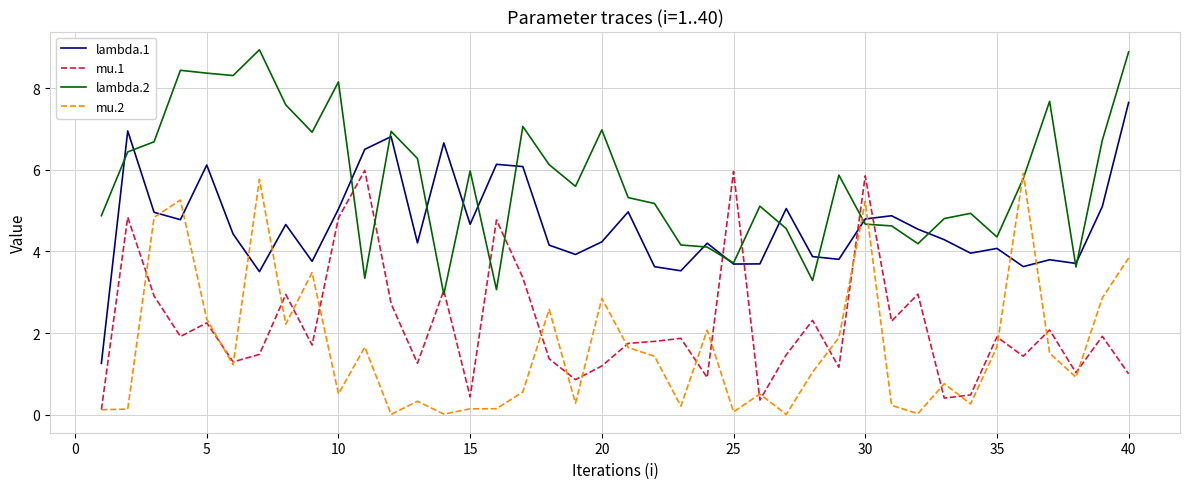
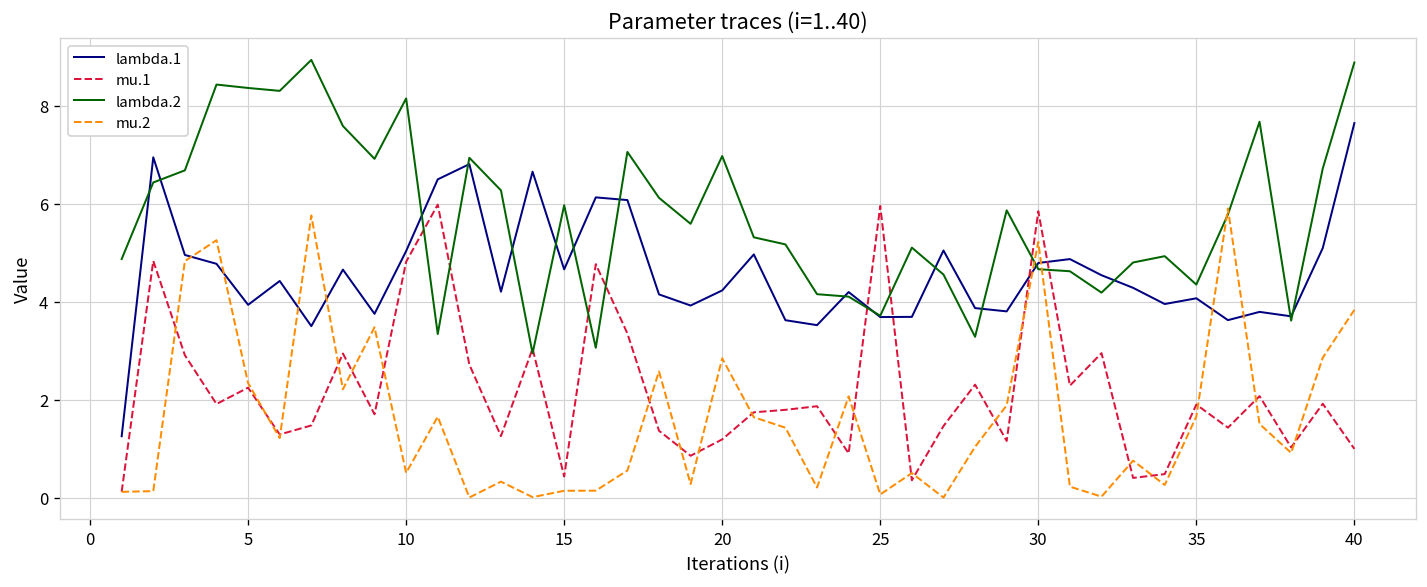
  {
    "lambda.1": {
-     "5": 6.1,
+     "5": 3.9,
      "10": 5.0,
      "15": 4.7,
      "20": 4.2,
      "30": 4.8,
      "35": 4.1,
      "40": 7.6
    },
    "mu.1": {
      "5": 2.3,
      "10": 4.8,
      "15": 0.4,
      "20": 1.2,
      "25": 6.0,
      "30": 5.9,
      "35": 1.9,
      "40": 1.0
    },
    "lambda.2": {
      "5": 8.4,
      "10": 8.2,
      "15": 6.0,
      "20": 7.0,
      "30": 4.7,
      "35": 4.4,
      "40": 8.9
    },
    "mu.2": {
      "5": 2.3,
      "10": 0.5,
      "15": 0.1,
      "20": 2.8,
      "25": 0.1,
      "30": 5.2,
      "35": 1.7,
      "40": 3.8
    }
  }
